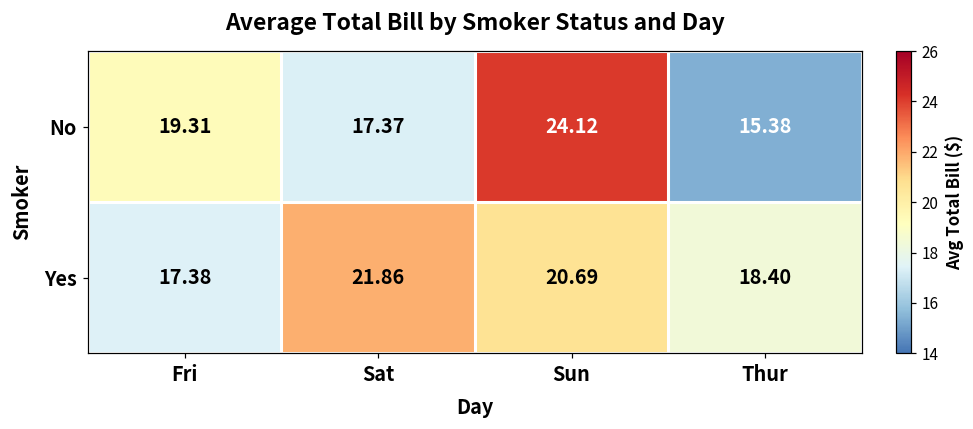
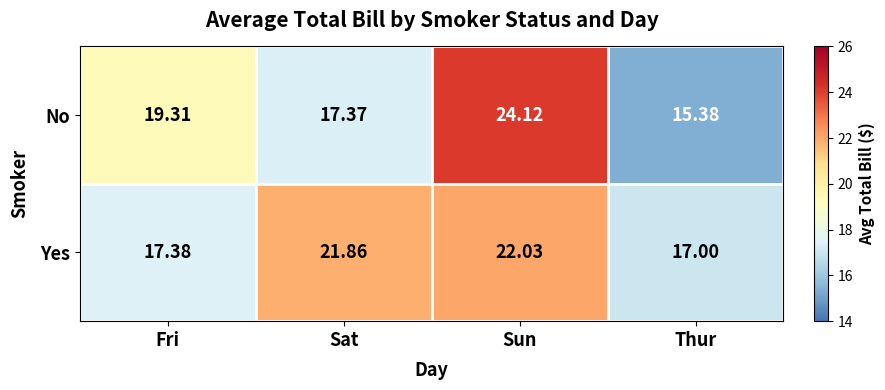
  {
    "No": {
      "Fri": 19.31,
      "Sat": 17.37,
      "Sun": 24.12,
      "Thur": 15.38
    },
    "Yes": {
      "Fri": 17.38,
      "Sat": 21.86,
-     "Sun": 20.69,
-     "Thur": 18.40
+     "Sun": 22.03,
+     "Thur": 17.00
    }
  }
